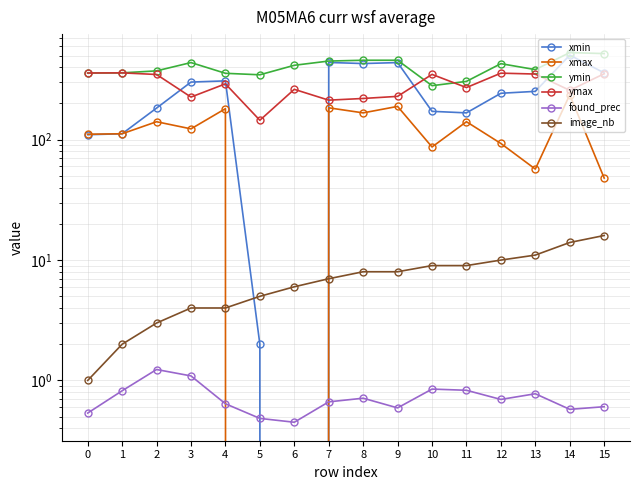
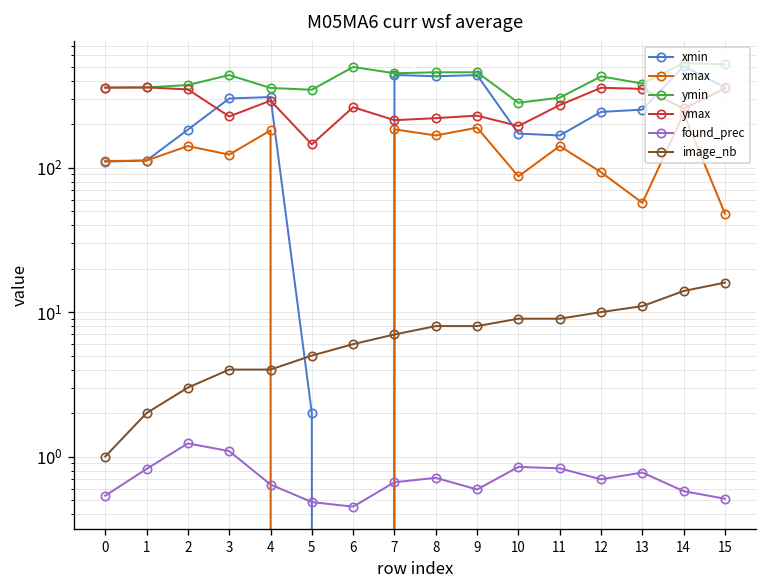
  {
    "xmin": {
      "2": 180,
      "3": 300,
      "4": 310,
      "5": 2.0,
      "8": 430,
      "10": 170,
      "11": 170,
      "12": 240,
      "13": 250
    },
    "xmax": {
      "2": 140,
      "3": 120,
      "4": 180,
      "7": 180,
      "8": 170,
      "9": 190,
      "10": 90,
      "11": 140,
      "12": 90,
      "13": 60,
      "15": 48
    },
    "ymin": {
      "2": 370,
      "3": 440,
      "4": 360,
      "5": 350,
-     "6": 420,
+     "6": 500,
      "8": 460,
      "10": 280,
      "11": 310,
      "12": 430,
      "13": 380
    },
    "ymax": {
      "2": 350,
      "3": 230,
      "4": 290,
      "5": 150,
      "6": 260,
      "7": 210,
      "8": 220,
      "9": 230,
-     "10": 350,
+     "10": 190,
      "11": 270,
      "12": 360,
      "13": 350
    },
    "found_prec": {
      "0": 0.5,
      "1": 0.8,
      "2": 1.2,
      "3": 1.1,
      "4": 0.6,
      "5": 0.48,
      "6": 0.45,
      "7": 0.7,
      "8": 0.7,
      "9": 0.6,
      "10": 0.8,
      "11": 0.8,
      "12": 0.7,
      "13": 0.8,
      "14": 0.6,
-     "15": 0.6
+     "15": 0.51
    },
    "image_nb": {
      "0": 1.0,
      "1": 2.0,
      "2": 3.0,
      "3": 4.0,
      "4": 4.0,
      "5": 5.0,
      "6": 6,
      "7": 7,
      "8": 8,
      "9": 8,
      "10": 9,
      "11": 9,
      "12": 10,
      "13": 11,
      "14": 14,
      "15": 16
    }
  }
